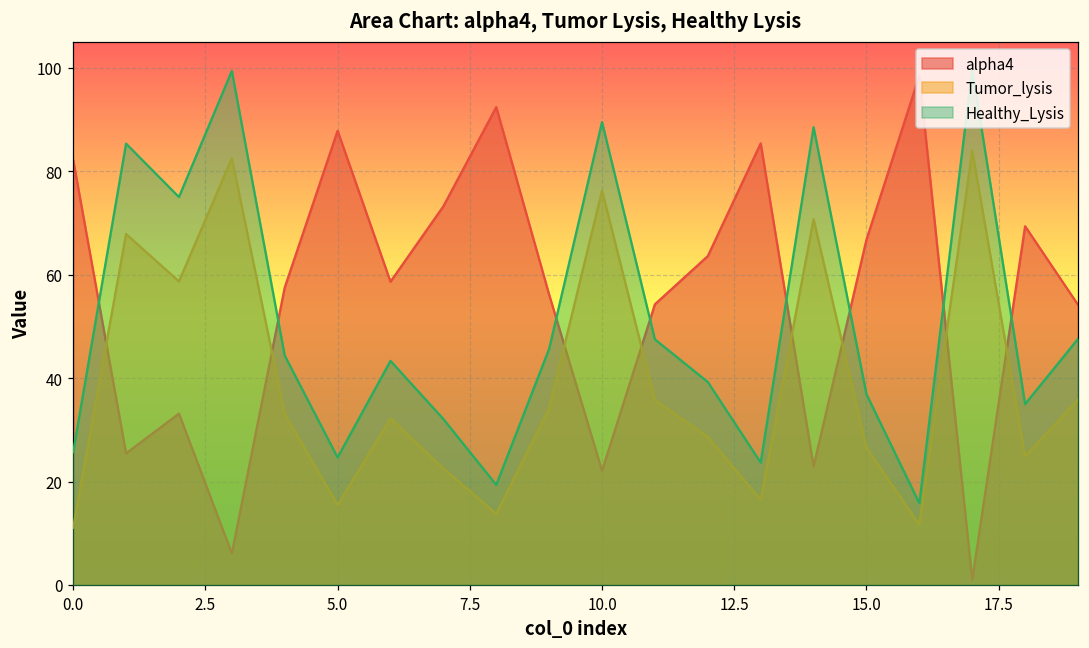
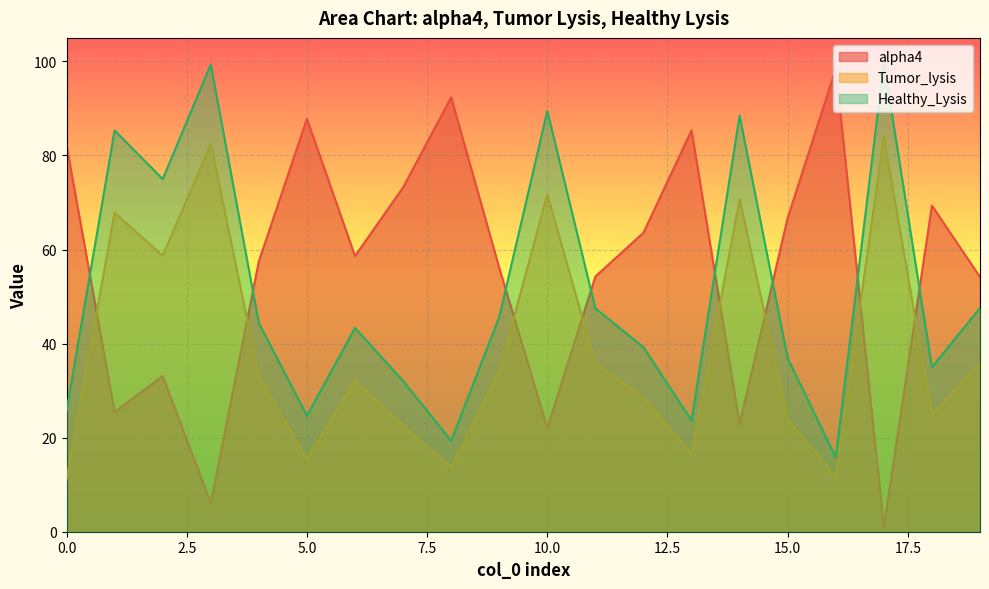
  {
    "alpha4": {
      "0.0": 82,
      "5.0": 88,
      "10.0": 22,
      "15.0": 67
    },
    "Tumor_lysis": {
      "0.0": 11,
      "5.0": 15,
-     "10.0": 76,
-     "15.0": 27
+     "10.0": 72,
+     "15.0": 24
    },
    "Healthy_Lysis": {
      "0.0": 26,
      "5.0": 25,
      "10.0": 89,
      "15.0": 37
    }
  }
